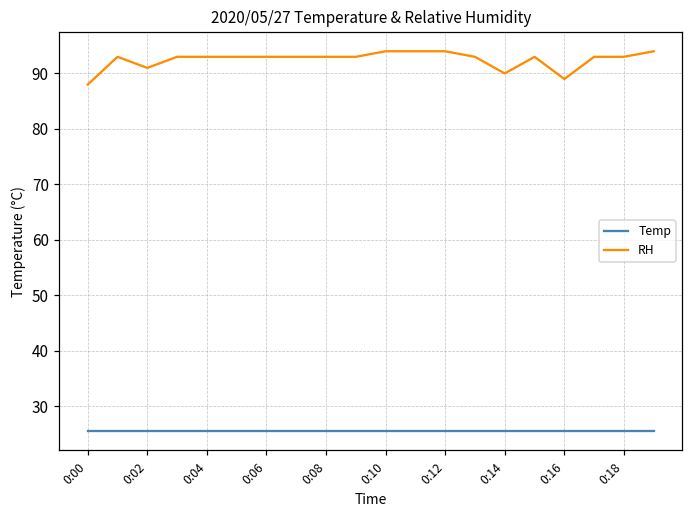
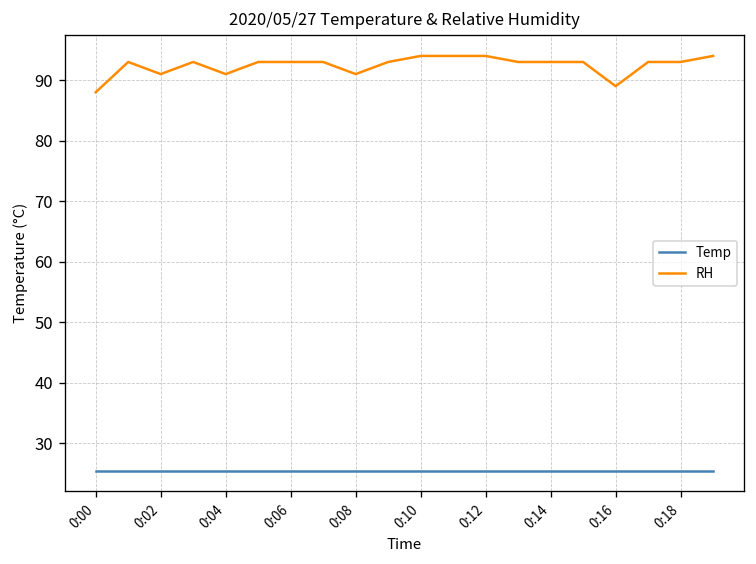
  {
    "Temp": {
      "0:00": 26,
      "0:02": 26,
      "0:04": 26,
      "0:06": 26,
      "0:08": 26,
      "0:10": 26,
      "0:12": 26,
      "0:14": 26,
      "0:16": 26,
      "0:18": 26
    },
    "RH": {
      "0:00": 88,
      "0:02": 91,
-     "0:04": 93,
+     "0:04": 91,
      "0:06": 93,
-     "0:08": 93,
+     "0:08": 91,
      "0:10": 94,
      "0:12": 94,
-     "0:14": 90,
+     "0:14": 93,
      "0:16": 89,
      "0:18": 93
    }
  }
